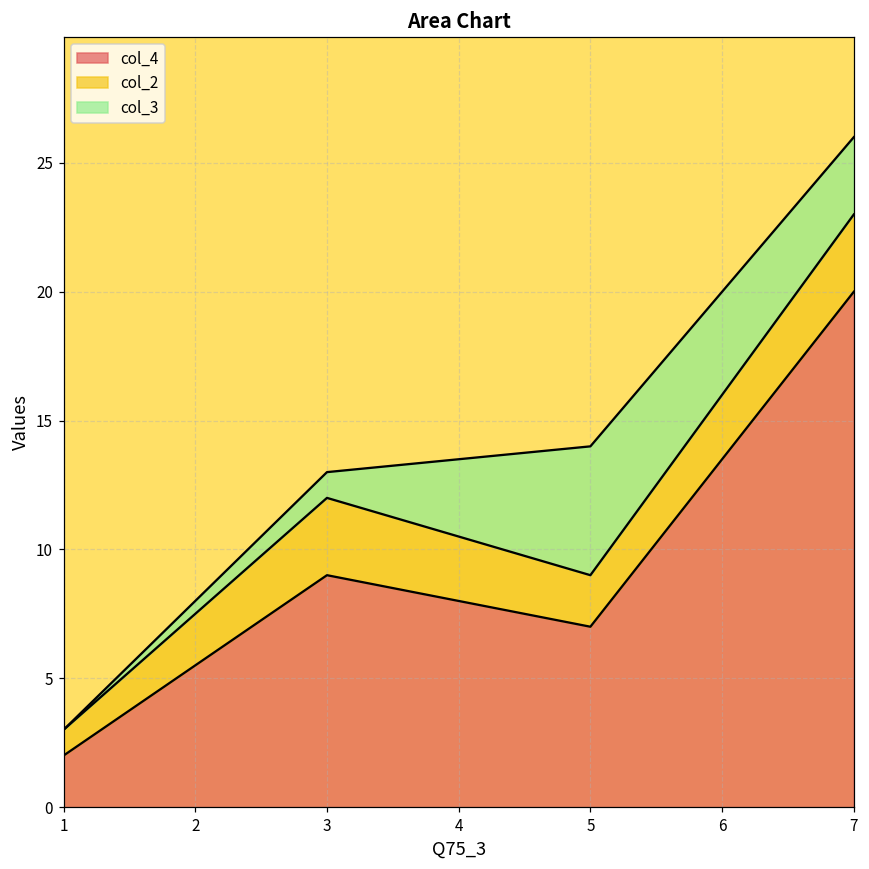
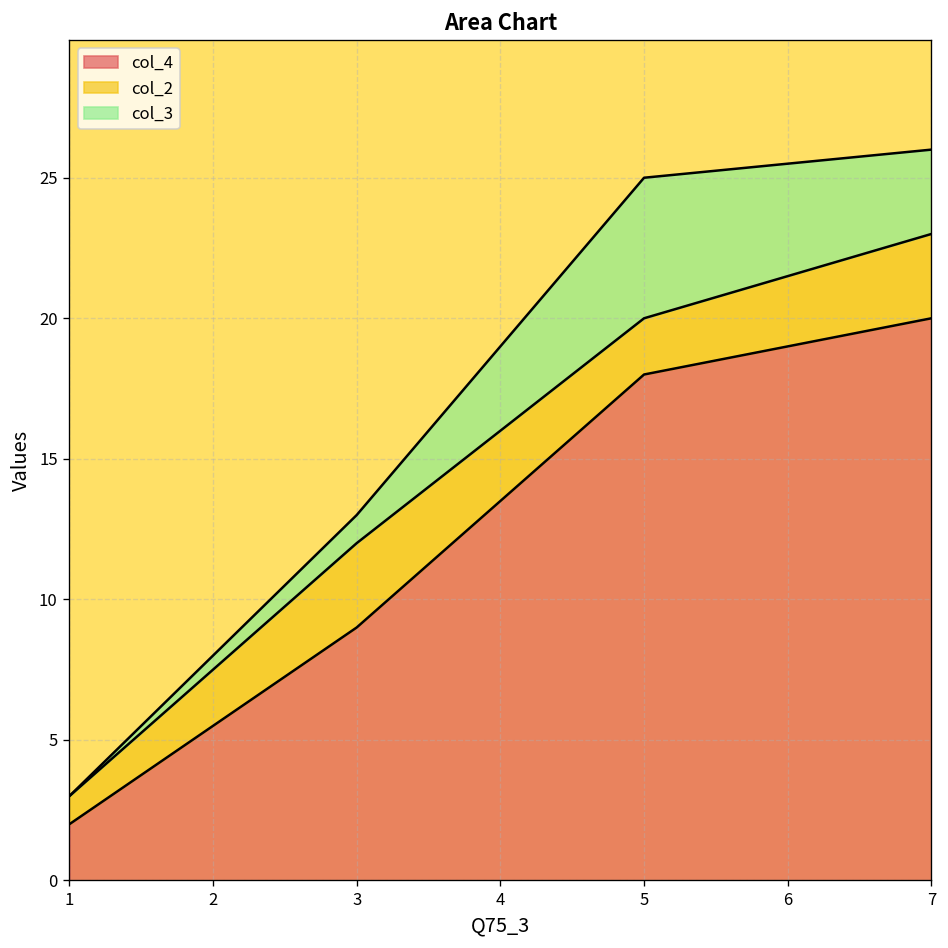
  {
    "col_4": {
      "1": 2,
      "3": 9,
-     "5": 7,
+     "5": 18,
      "7": 20
    },
    "col_2": {
      "3": 3,
      "5": 2,
      "7": 3
    },
    "col_3": {
      "3": 1,
      "5": 5,
      "7": 3
    }
  }
